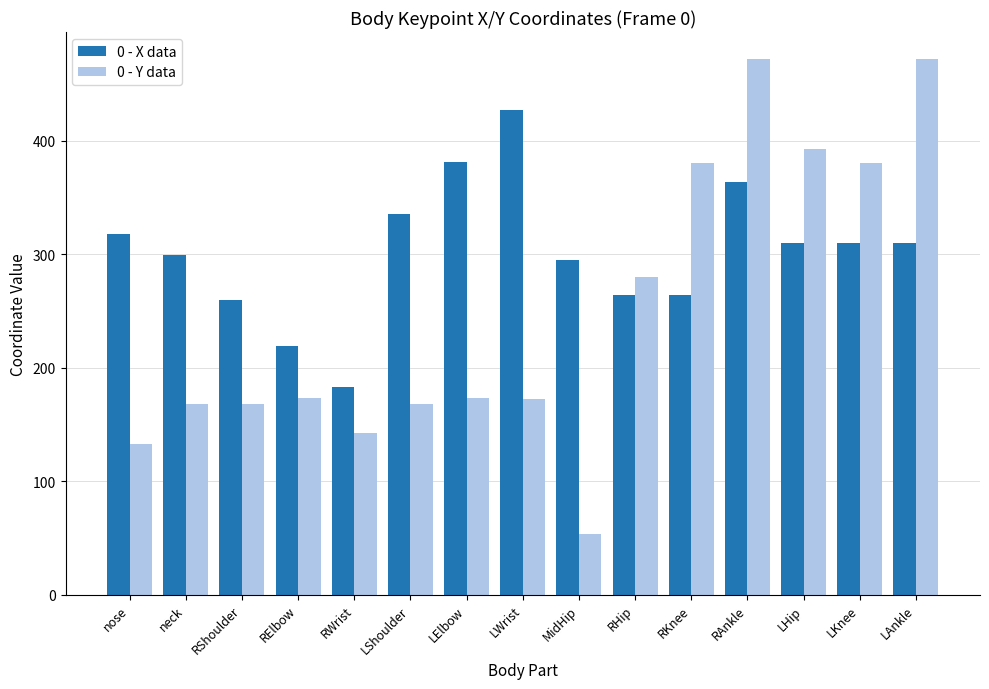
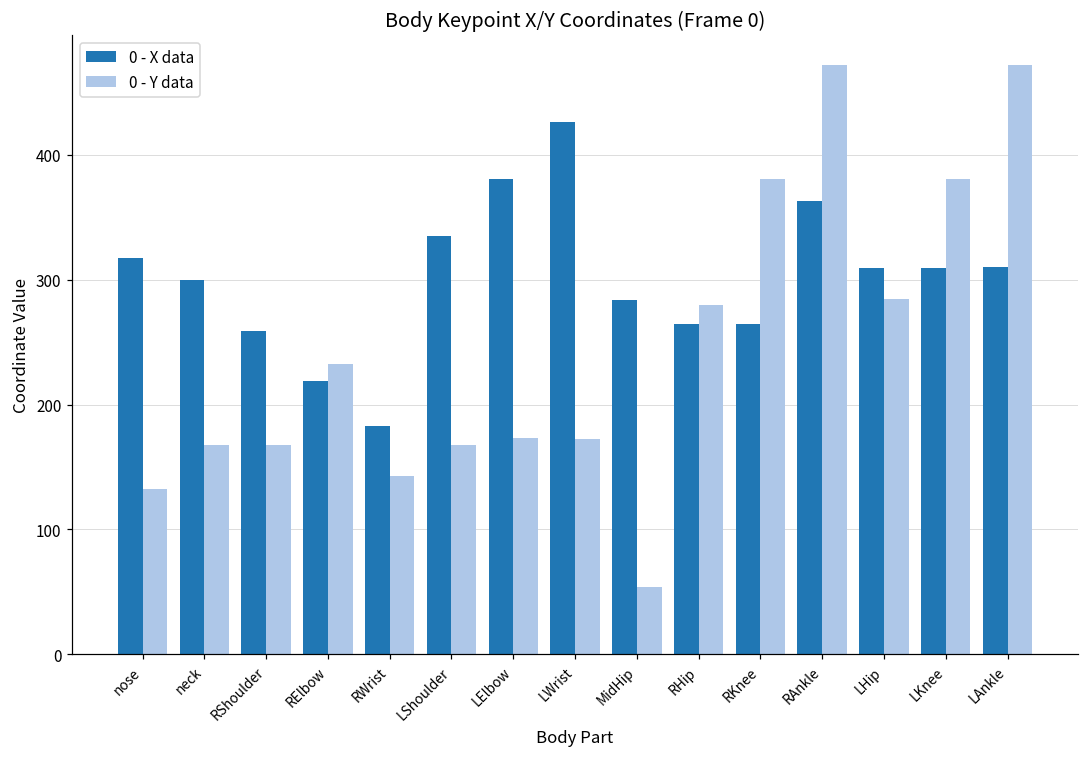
  {
    "0 - X data": {
      "nose": 318,
      "neck": 300,
      "RShoulder": 259,
      "RElbow": 219,
      "RWrist": 183,
      "LShoulder": 335,
      "LElbow": 381,
      "LWrist": 427,
-     "MidHip": 295,
+     "MidHip": 283,
      "RHip": 264,
      "RKnee": 264,
      "RAnkle": 363,
      "LHip": 310,
      "LKnee": 310,
      "LAnkle": 310
    },
    "0 - Y data": {
      "nose": 132,
      "neck": 168,
      "RShoulder": 168,
-     "RElbow": 173,
+     "RElbow": 232,
      "RWrist": 143,
      "LShoulder": 168,
      "LElbow": 173,
      "LWrist": 173,
      "MidHip": 54,
      "RHip": 280,
      "RKnee": 381,
      "RAnkle": 472,
-     "LHip": 393,
+     "LHip": 284,
      "LKnee": 381,
      "LAnkle": 472
    }
  }
